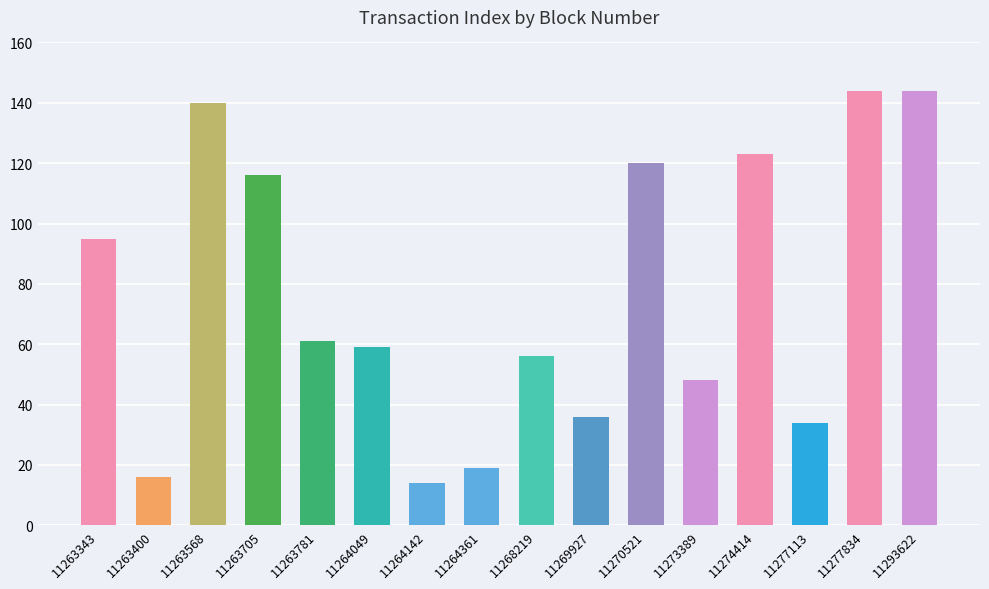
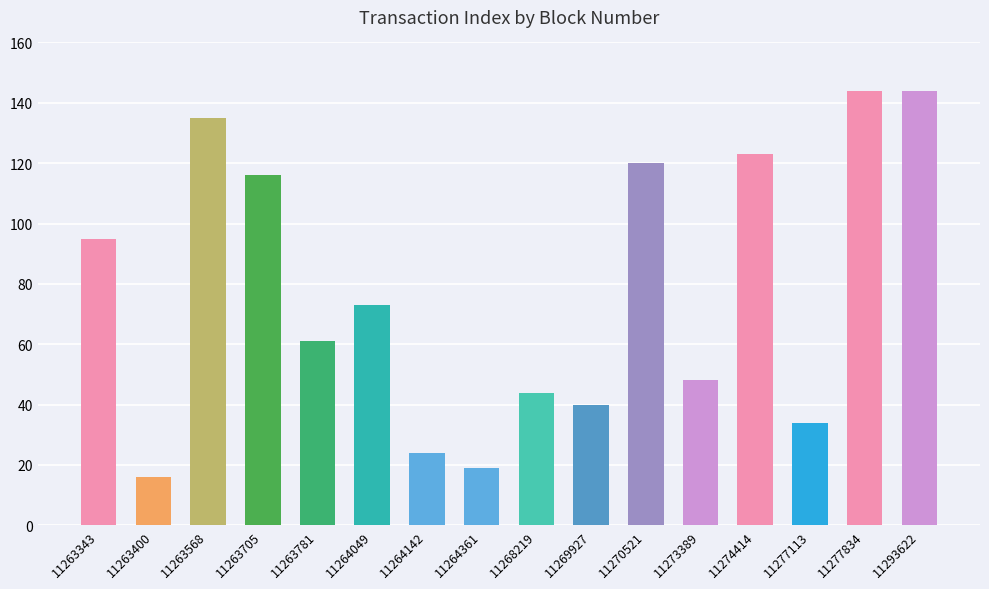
  {
    "11263343": 95,
    "11263400": 16,
-   "11263568": 140,
+   "11263568": 135,
    "11263705": 116,
    "11263781": 61,
-   "11264049": 59,
-   "11264142": 14,
+   "11264049": 73,
+   "11264142": 24,
    "11264361": 19,
-   "11268219": 56,
-   "11269927": 36,
+   "11268219": 44,
+   "11269927": 40,
    "11270521": 120,
    "11273389": 48,
    "11274414": 123,
    "11277113": 34,
    "11277834": 144,
    "11293622": 144
  }
